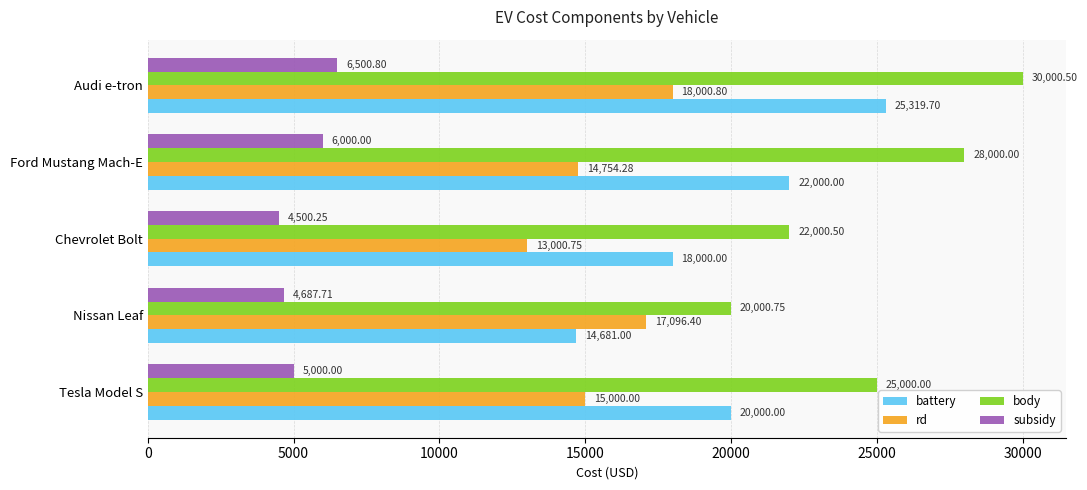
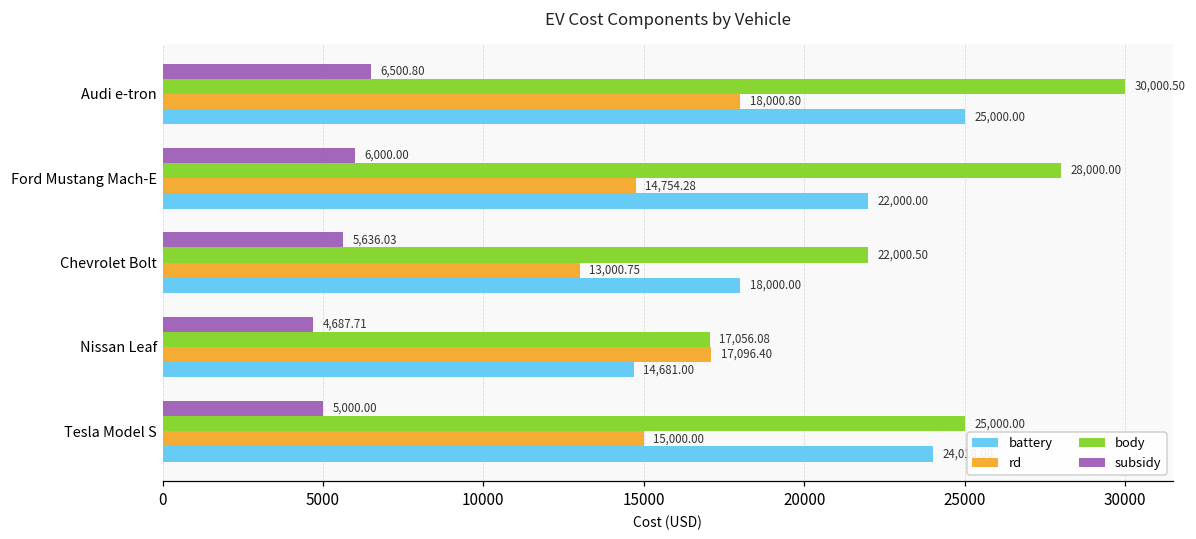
  {
    "battery": {
-     "Audi e-tron": "25,319.70",
+     "Audi e-tron": "25,000.00",
      "Ford Mustang Mach-E": "22,000.00",
      "Chevrolet Bolt": "18,000.00",
      "Nissan Leaf": "14,681.00",
-     "Tesla Model S": "20000"
+     "Tesla Model S": "24000"
    },
    "rd": {
      "Audi e-tron": "18,000.80",
      "Ford Mustang Mach-E": "14,754.28",
      "Chevrolet Bolt": "13,000.75",
      "Nissan Leaf": "17,096.40",
      "Tesla Model S": "15,000.00"
    },
    "body": {
      "Audi e-tron": "30,000.50",
      "Ford Mustang Mach-E": "28,000.00",
      "Chevrolet Bolt": "22,000.50",
-     "Nissan Leaf": "20,000.75",
+     "Nissan Leaf": "17,056.08",
      "Tesla Model S": "25,000.00"
    },
    "subsidy": {
      "Audi e-tron": "6,500.80",
      "Ford Mustang Mach-E": "6,000.00",
-     "Chevrolet Bolt": "4,500.25",
+     "Chevrolet Bolt": "5,636.03",
      "Nissan Leaf": "4,687.71",
      "Tesla Model S": "5,000.00"
    }
  }
